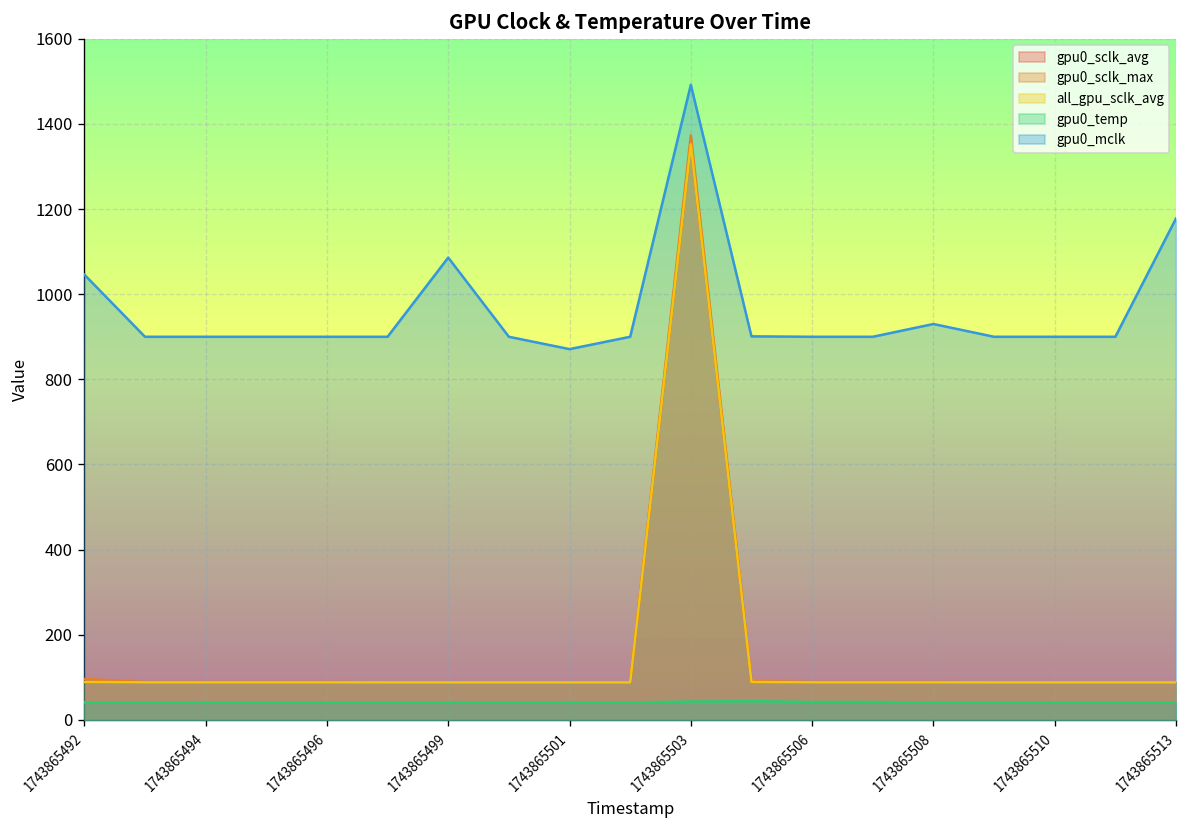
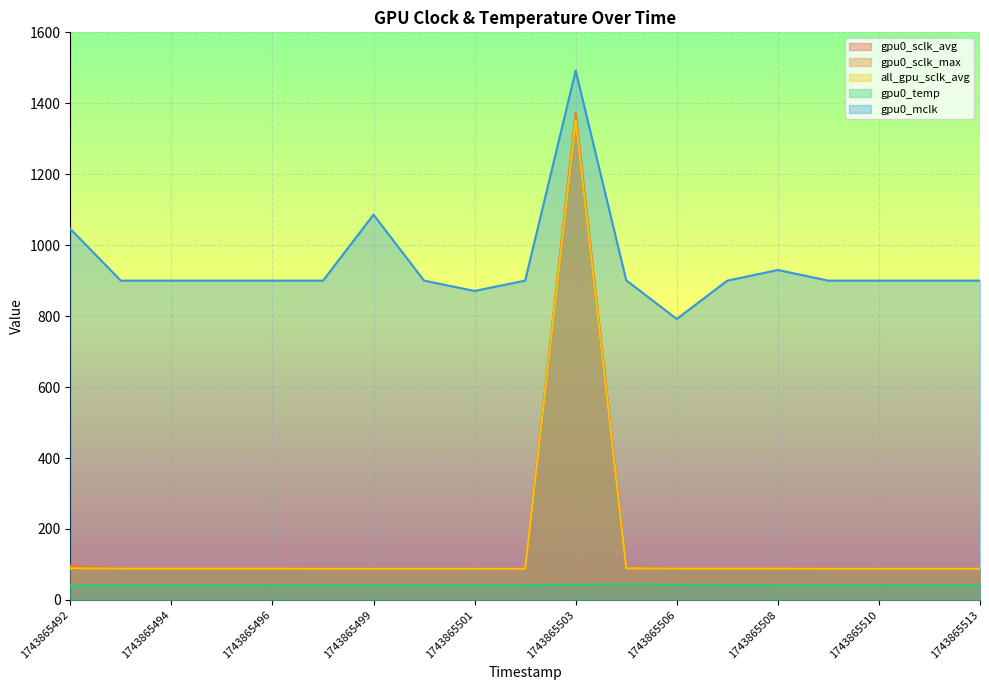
  {
    "gpu0_temp": {
      "1743865492": 40,
      "1743865494": 40,
      "1743865496": 40,
      "1743865499": 40,
      "1743865501": 40,
      "1743865503": 40,
      "1743865506": 40,
      "1743865508": 40,
      "1743865510": 40,
      "1743865513": 40
    },
    "gpu0_mclk": {
      "1743865492": 1050,
      "1743865494": 900,
      "1743865496": 900,
      "1743865499": 1090,
      "1743865501": 870,
      "1743865503": 1490,
-     "1743865506": 900,
+     "1743865506": 790,
      "1743865508": 930,
      "1743865510": 900,
-     "1743865513": 1180
+     "1743865513": 900
    }
  }
